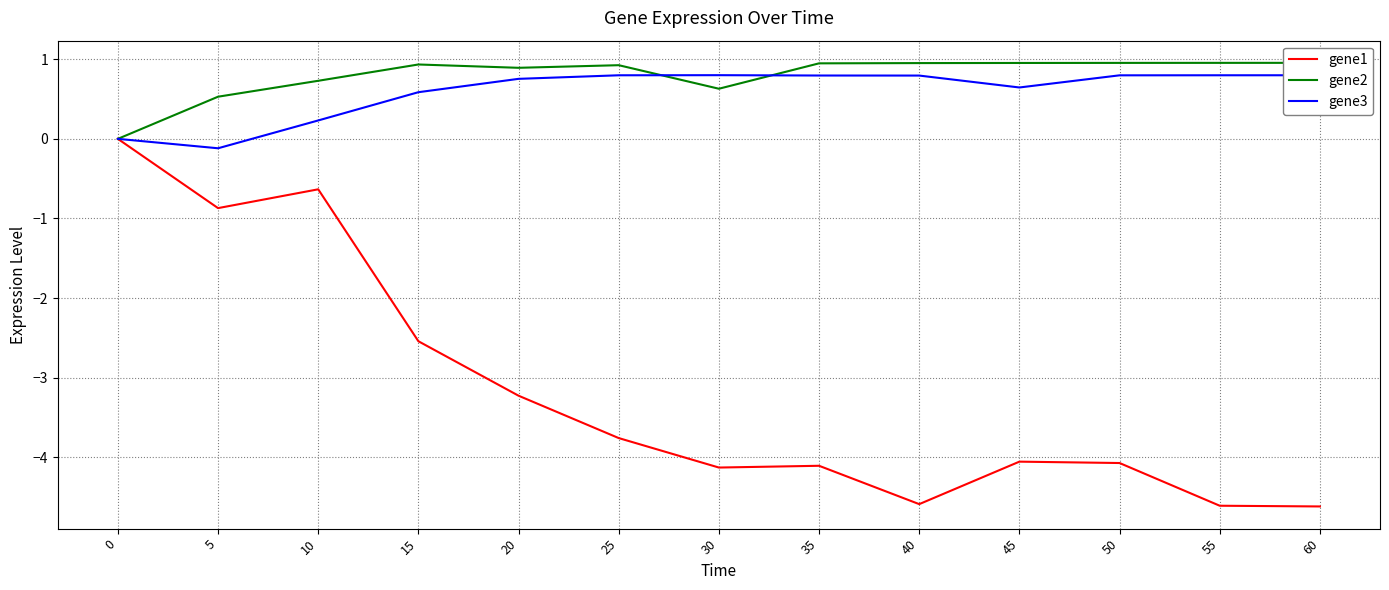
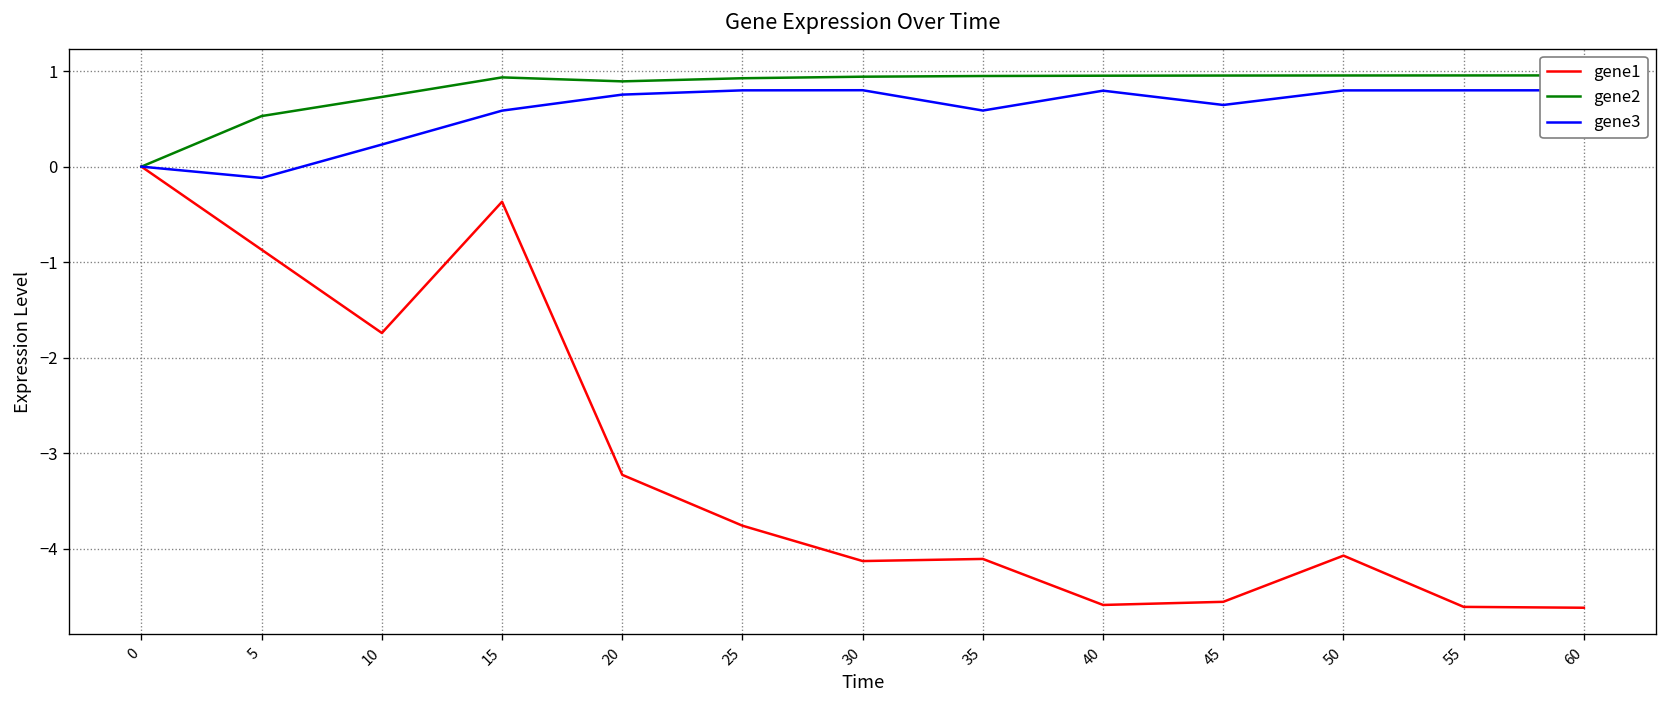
  {
    "gene1": {
      "5": -0.9,
-     "10": -0.6,
-     "15": -2.5,
+     "10": -1.7,
+     "15": -0.4,
      "20": -3.2,
      "25": -3.8,
      "30": -4.1,
      "35": -4.1,
      "40": -4.6,
-     "45": -4.1,
+     "45": -4.6,
      "50": -4.1,
      "55": -4.6,
      "60": -4.6
    },
    "gene2": {
      "5": 0.5,
      "10": 0.7,
      "15": 0.9,
      "20": 0.9,
      "25": 0.9,
-     "30": 0.6,
+     "30": 0.9,
      "35": 0.9,
      "40": 1.0,
      "45": 1.0,
      "50": 1.0,
      "55": 1.0
    },
    "gene3": {
      "5": -0.1,
      "10": 0.2,
      "15": 0.6,
      "20": 0.8,
      "25": 0.8,
      "30": 0.8,
-     "35": 0.8,
+     "35": 0.6,
      "40": 0.8,
      "45": 0.6,
      "50": 0.8,
      "55": 0.8
    }
  }
